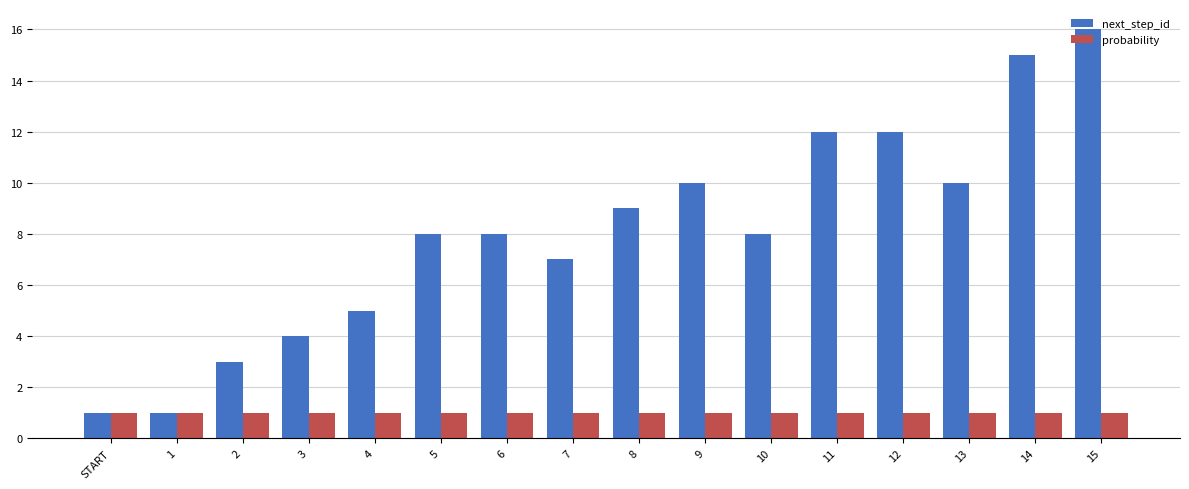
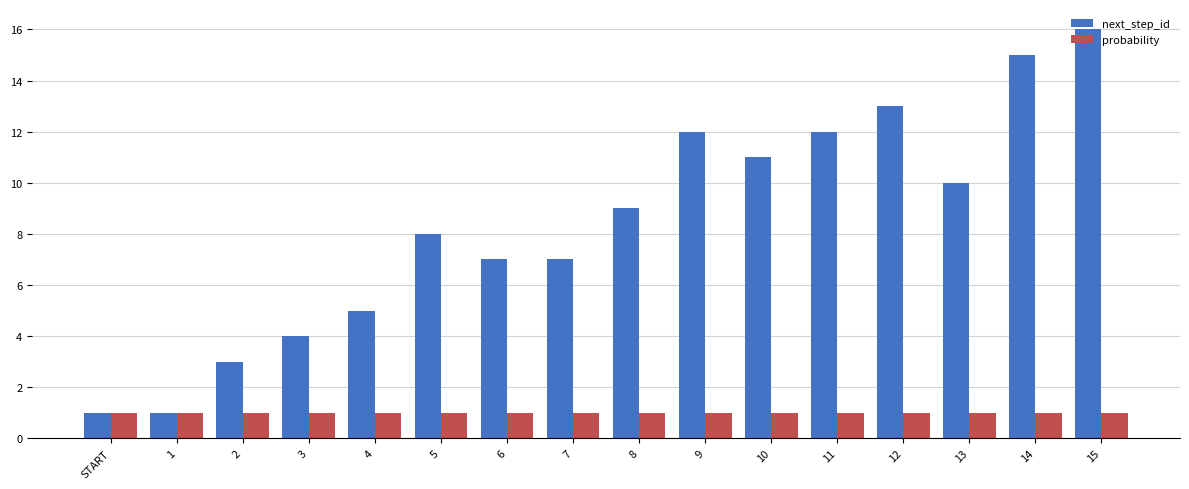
  {
    "next_step_id": {
      "START": 1,
      "1": 1,
      "2": 3,
      "3": 4,
      "4": 5,
      "5": 8,
-     "6": 8,
+     "6": 7,
      "7": 7,
      "8": 9,
-     "9": 10,
-     "10": 8,
+     "9": 12,
+     "10": 11,
      "11": 12,
-     "12": 12,
+     "12": 13,
      "13": 10,
      "14": 15,
      "15": 16
    },
    "probability": {
      "START": 1,
      "1": 1,
      "2": 1,
      "3": 1,
      "4": 1,
      "5": 1,
      "6": 1,
      "7": 1,
      "8": 1,
      "9": 1,
      "10": 1,
      "11": 1,
      "12": 1,
      "13": 1,
      "14": 1,
      "15": 1
    }
  }
